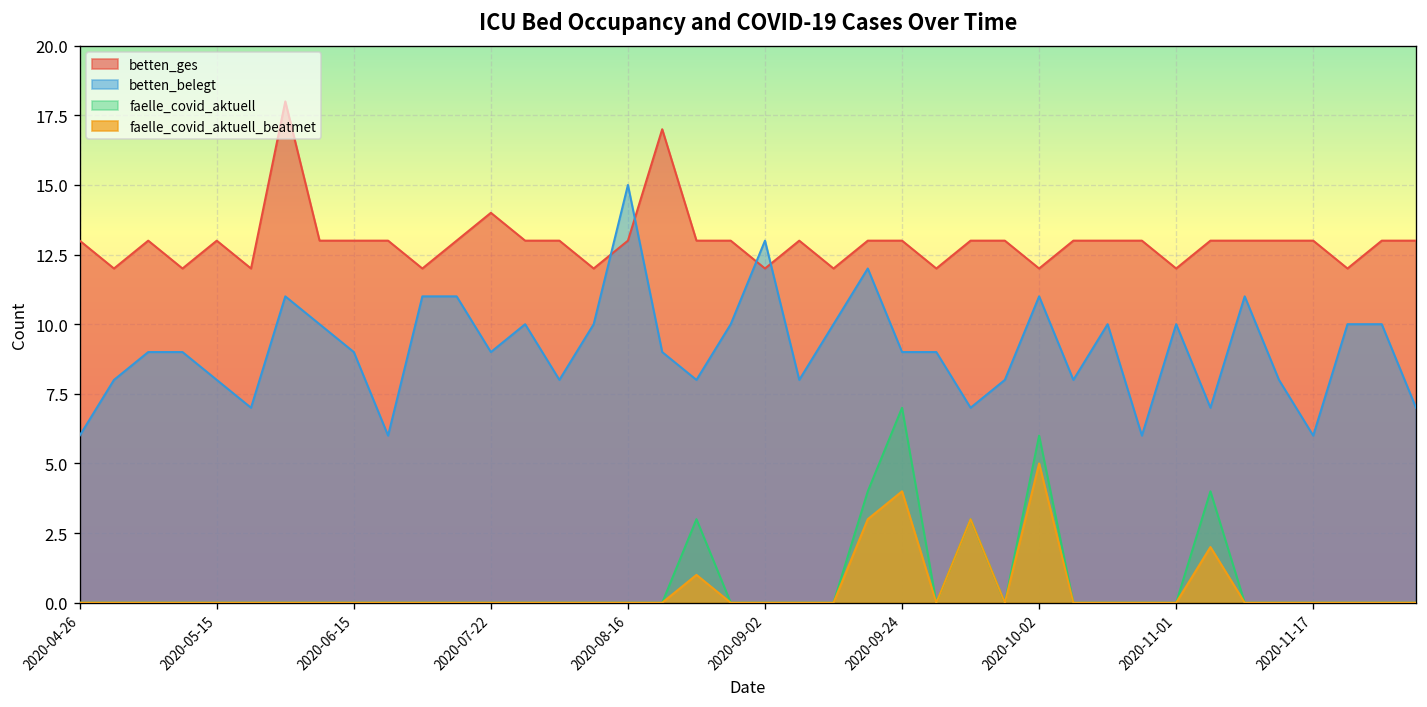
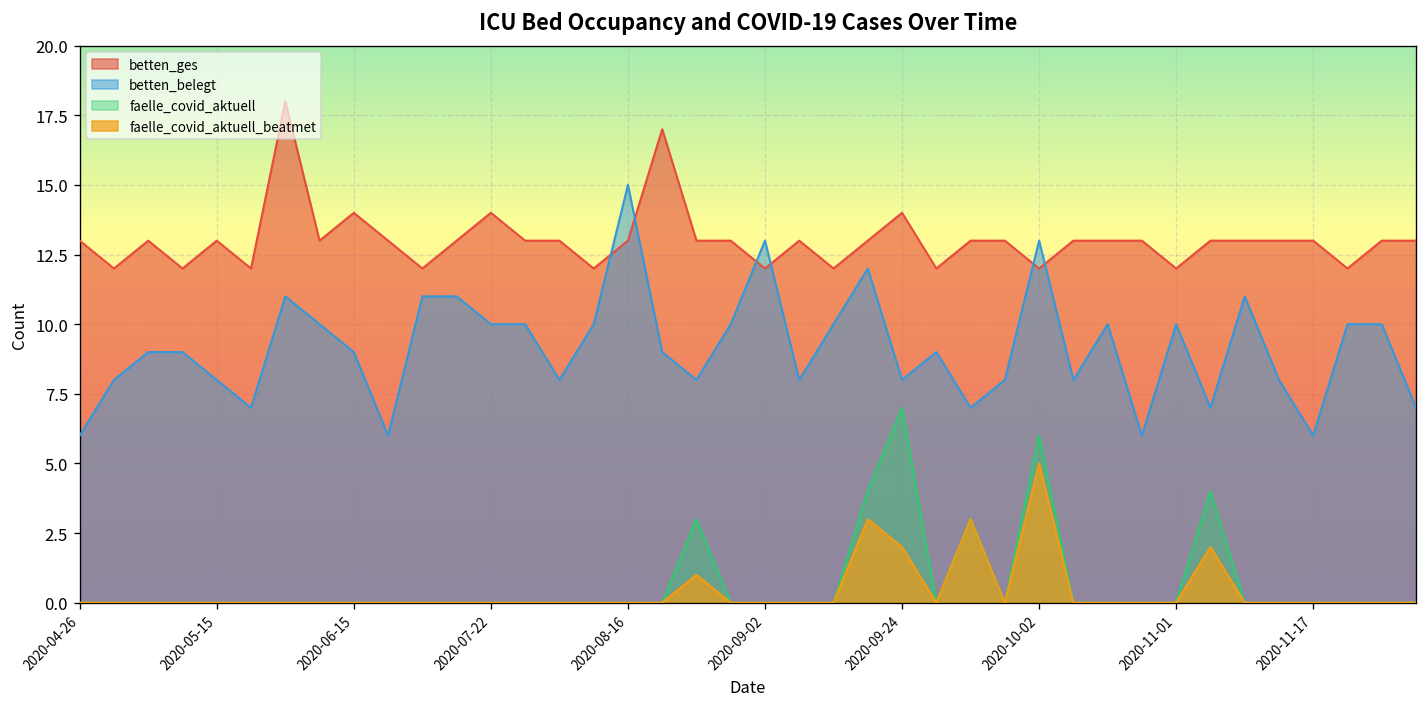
  {
    "betten_ges": {
      "2020-04-26": 13,
      "2020-05-15": 13,
-     "2020-06-15": 13,
+     "2020-06-15": 14,
      "2020-07-22": 14,
      "2020-08-16": 13,
      "2020-09-02": 12,
-     "2020-09-24": 13,
+     "2020-09-24": 14,
      "2020-10-02": 12,
      "2020-11-01": 12,
      "2020-11-17": 13
    },
    "betten_belegt": {
      "2020-04-26": 6,
      "2020-05-15": 8,
      "2020-06-15": 9,
-     "2020-07-22": 9,
+     "2020-07-22": 10,
      "2020-08-16": 15,
      "2020-09-02": 13,
-     "2020-09-24": 9,
-     "2020-10-02": 11,
+     "2020-09-24": 8,
+     "2020-10-02": 13,
      "2020-11-01": 10,
      "2020-11-17": 6
    },
    "faelle_covid_aktuell": {
      "2020-09-24": 7,
      "2020-10-02": 6
    },
    "faelle_covid_aktuell_beatmet": {
-     "2020-09-24": 4,
+     "2020-09-24": 2,
      "2020-10-02": 5
    }
  }
